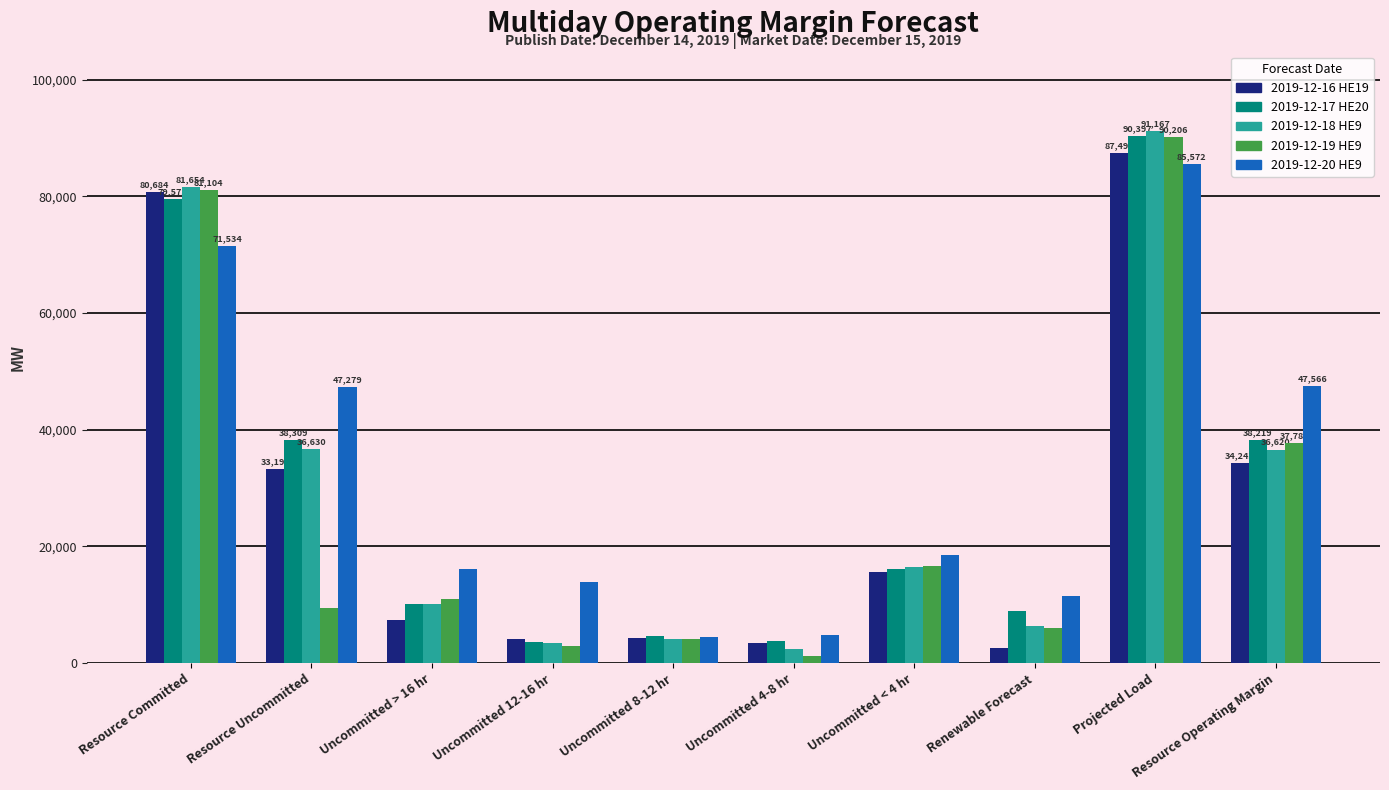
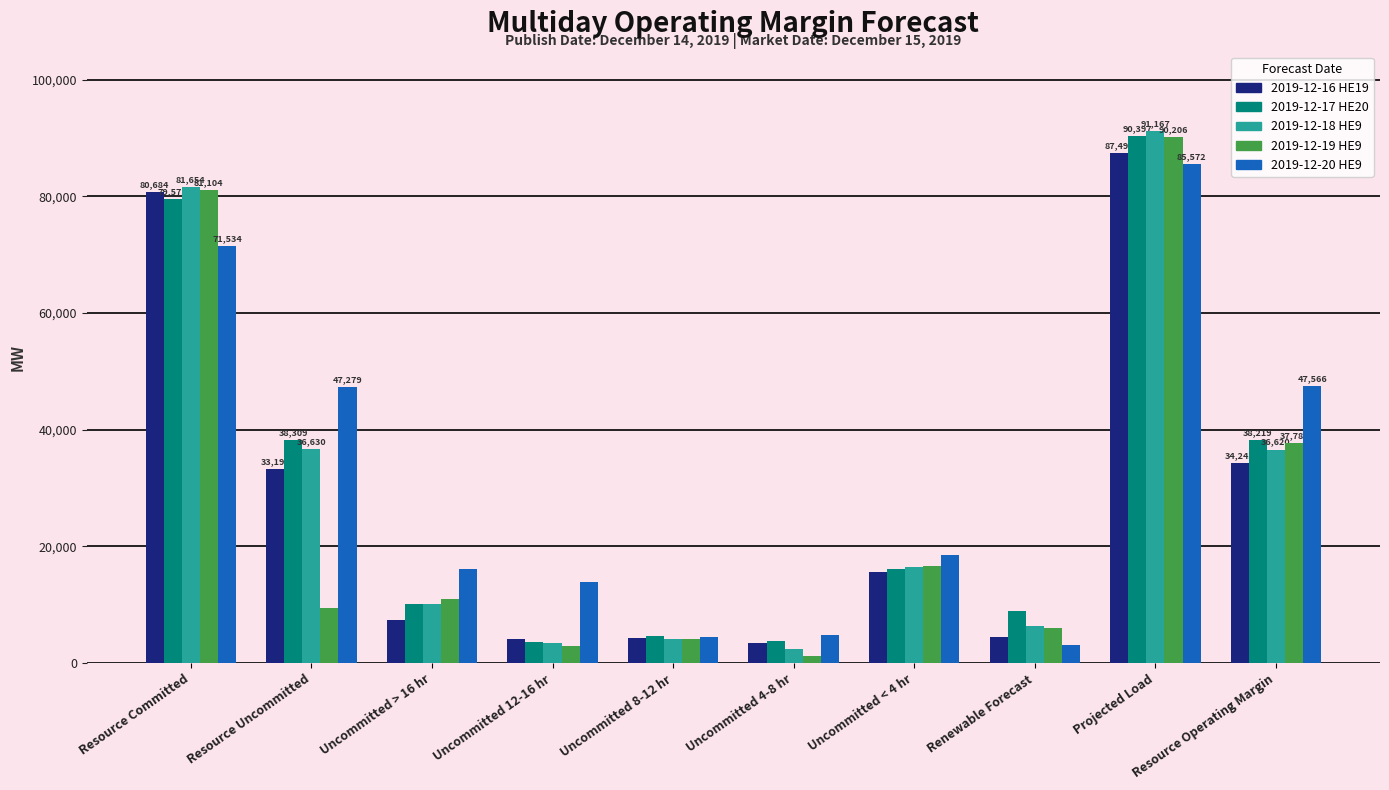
  {
    "2019-12-16 HE19": {
      "Uncommitted > 16 hr": "7,000",
      "Uncommitted 12-16 hr": "4,000",
      "Uncommitted 8-12 hr": "4,000",
      "Uncommitted 4-8 hr": "3,000",
      "Uncommitted < 4 hr": "16,000",
-     "Renewable Forecast": "3,000"
+     "Renewable Forecast": "4,000"
    },
    "2019-12-19 HE9": {
      "Projected Load": "90,206"
    },
    "2019-12-20 HE9": {
      "Uncommitted > 16 hr": "16,000",
      "Uncommitted 12-16 hr": "14,000",
      "Uncommitted 8-12 hr": "5,000",
      "Uncommitted 4-8 hr": "5,000",
      "Uncommitted < 4 hr": "19,000",
-     "Renewable Forecast": "12,000"
+     "Renewable Forecast": "3,000"
    }
  }
